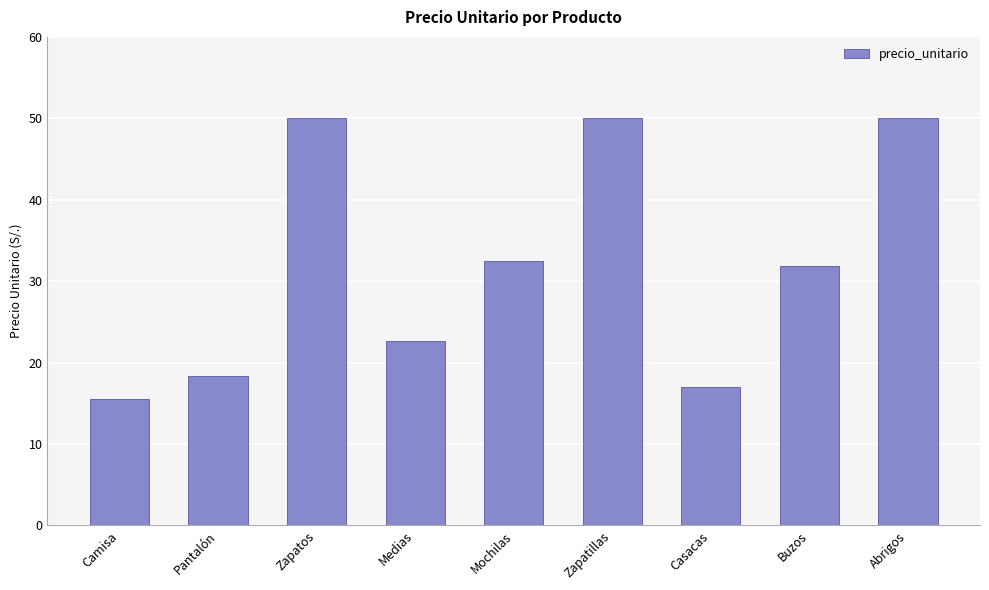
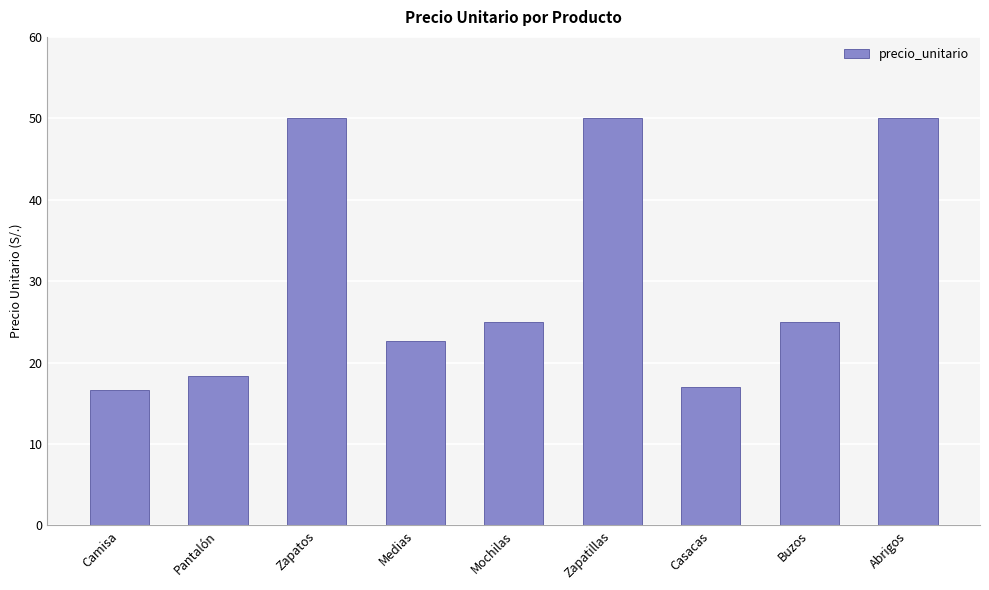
  {
-   "Camisa": 16,
+   "Camisa": 17,
    "Pantalón": 18,
    "Zapatos": 50,
    "Medias": 23,
-   "Mochilas": 33,
+   "Mochilas": 25,
    "Zapatillas": 50,
    "Casacas": 17,
-   "Buzos": 32,
+   "Buzos": 25,
    "Abrigos": 50
  }
